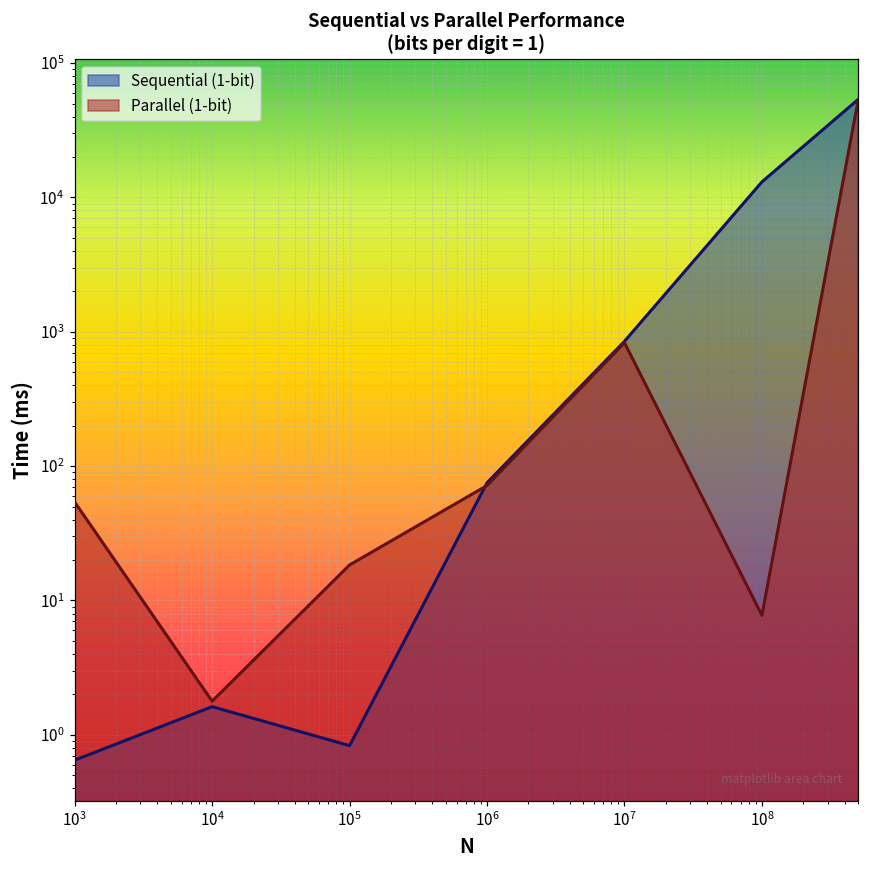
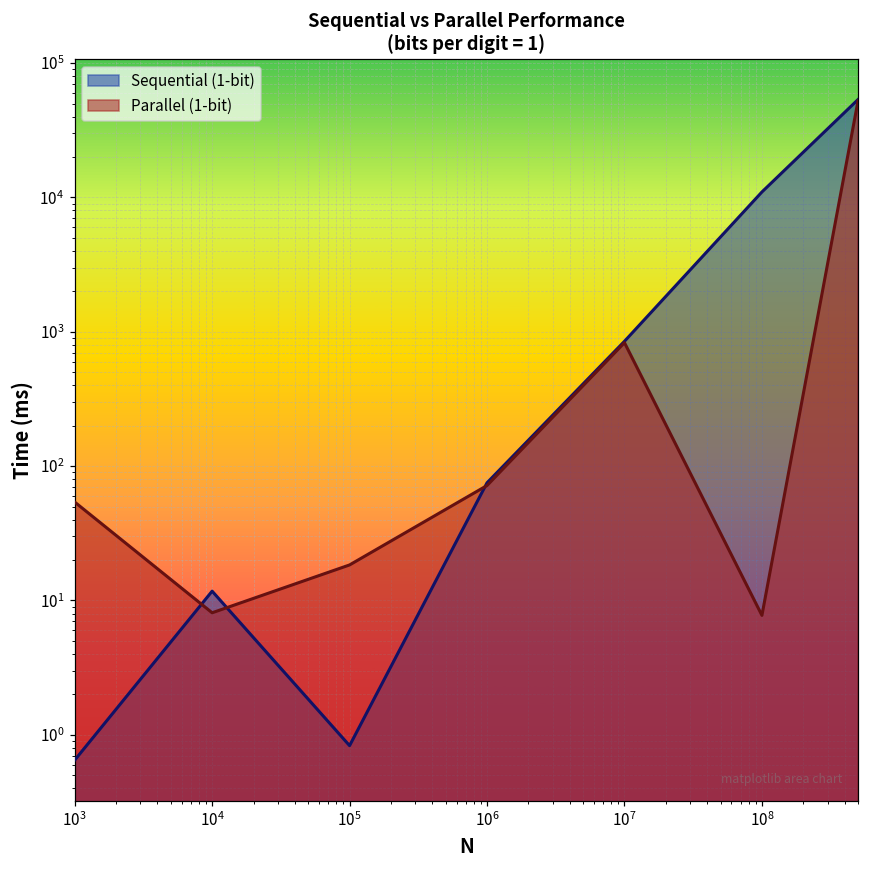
  {
    "Sequential (1-bit)": {
      "10^3": 0.6,
-     "10^4": 1.6,
+     "10^4": 12,
      "10^5": 0.8,
-     "10^8": 13000
+     "10^8": 11000
    },
    "Parallel (1-bit)": {
      "10^3": 50,
-     "10^4": 1.8,
+     "10^4": 8,
      "10^5": 18,
      "10^8": 8
    }
  }
